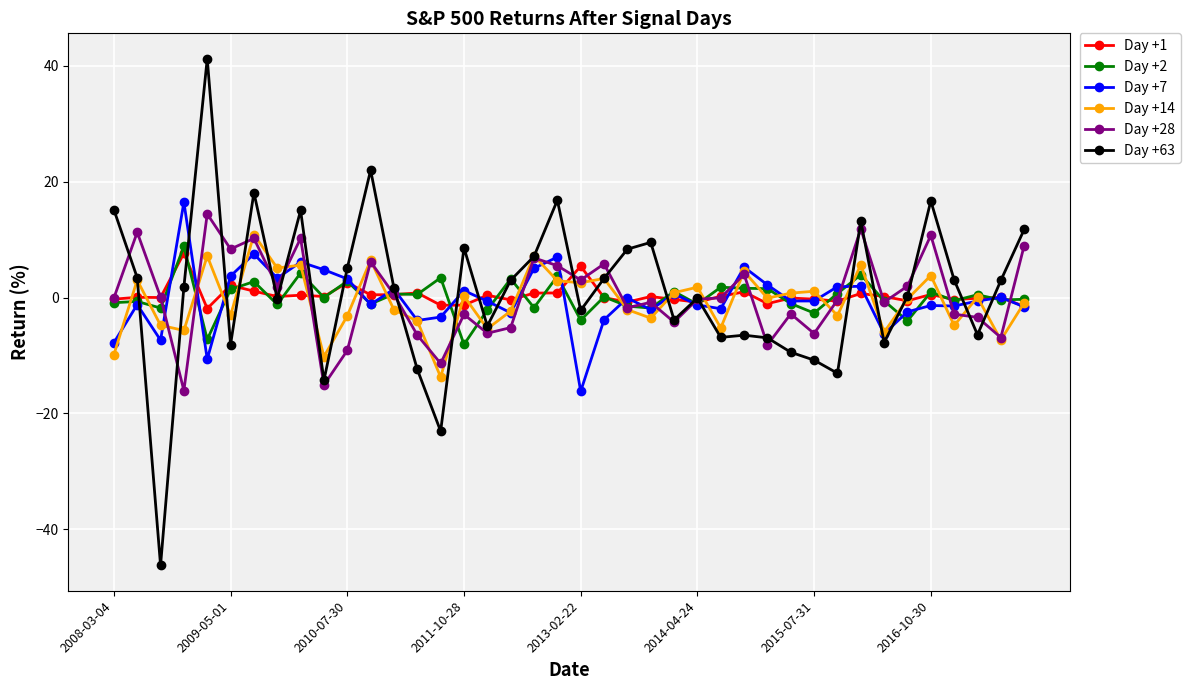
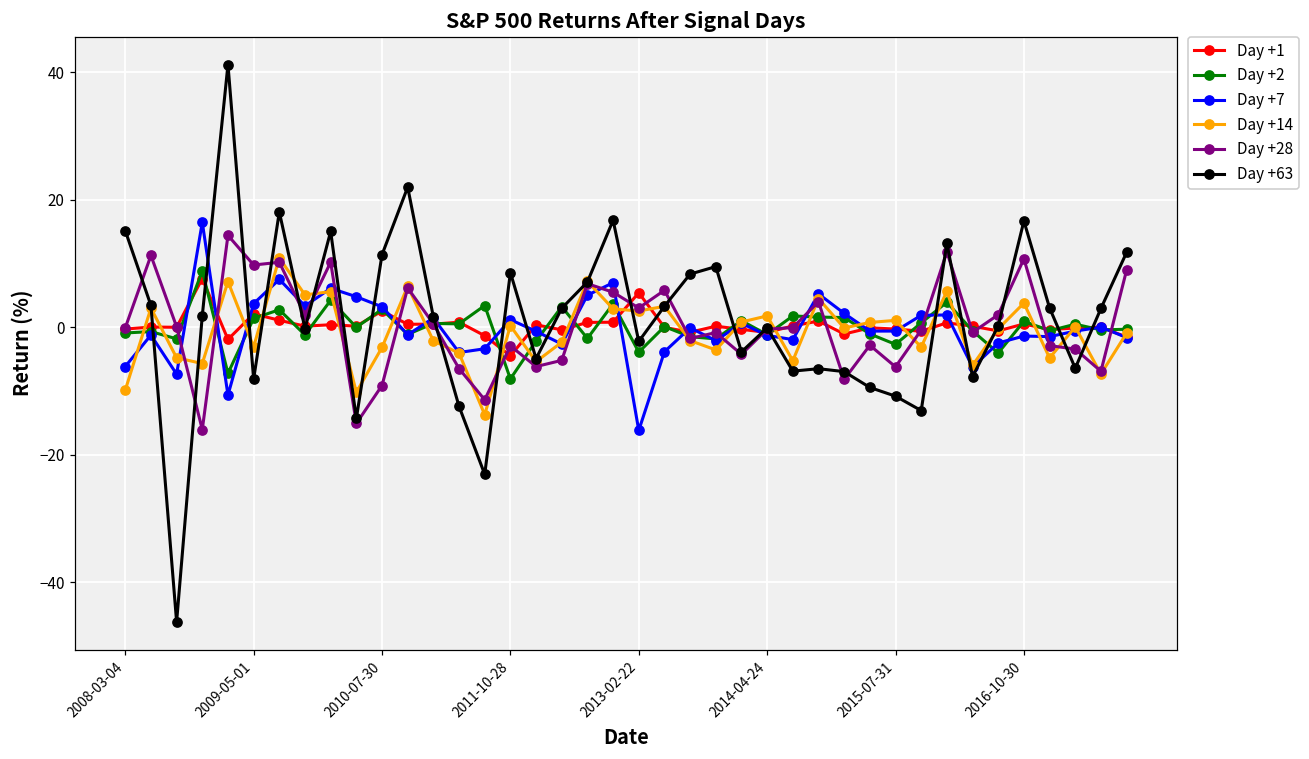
  {
    "Day +1": {
      "2009-05-01": 2,
-     "2011-10-28": -1,
+     "2011-10-28": -4,
      "2013-02-22": 5
    },
    "Day +2": {
      "2008-03-04": -1,
      "2009-05-01": 1,
      "2011-10-28": -8,
      "2013-02-22": -4,
      "2015-07-31": -3
    },
    "Day +7": {
-     "2008-03-04": -8,
+     "2008-03-04": -6,
      "2009-05-01": 4,
      "2011-10-28": 1,
      "2013-02-22": -16,
      "2016-10-30": -1
    },
    "Day +14": {
      "2008-03-04": -10,
      "2009-05-01": -3,
      "2010-07-30": -3,
      "2011-10-28": 0,
      "2013-02-22": 3,
      "2014-04-24": 2,
      "2015-07-31": 1,
      "2016-10-30": 4
    },
    "Day +28": {
-     "2009-05-01": 8,
+     "2009-05-01": 10,
      "2010-07-30": -9,
      "2011-10-28": -3,
      "2013-02-22": 3,
      "2015-07-31": -6,
      "2016-10-30": 11
    },
    "Day +63": {
      "2008-03-04": 15,
      "2009-05-01": -8,
-     "2010-07-30": 5,
+     "2010-07-30": 11,
      "2011-10-28": 9,
      "2013-02-22": -2,
      "2015-07-31": -11,
      "2016-10-30": 17
    }
  }
